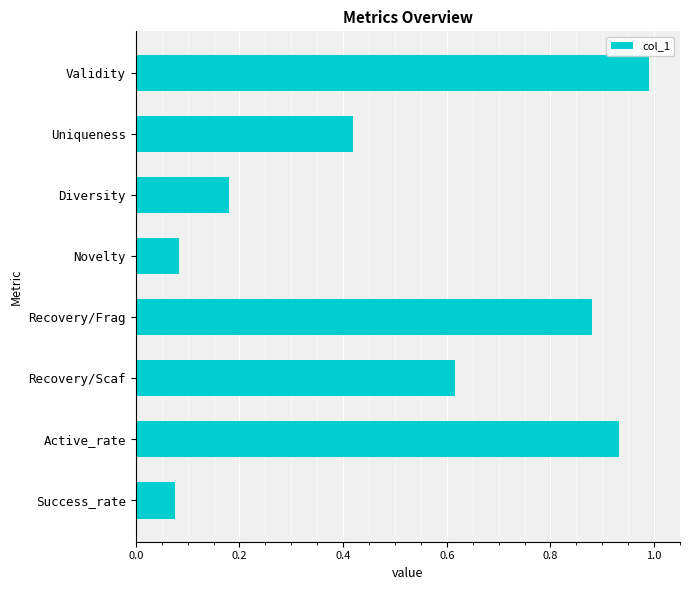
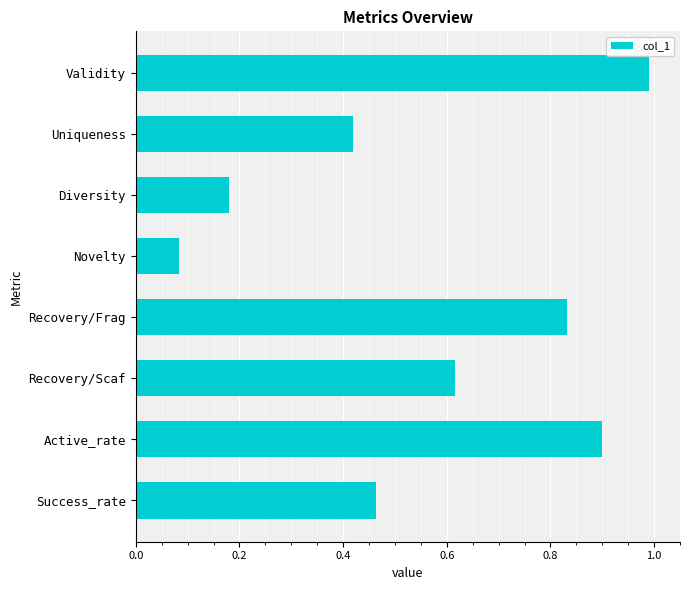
  {
    "Validity": 0.99,
    "Uniqueness": 0.42,
    "Diversity": 0.18,
    "Novelty": 0.08,
-   "Recovery/Frag": 0.88,
+   "Recovery/Frag": 0.83,
    "Recovery/Scaf": 0.62,
-   "Active_rate": 0.93,
-   "Success_rate": 0.08
+   "Active_rate": 0.90,
+   "Success_rate": 0.46
  }
